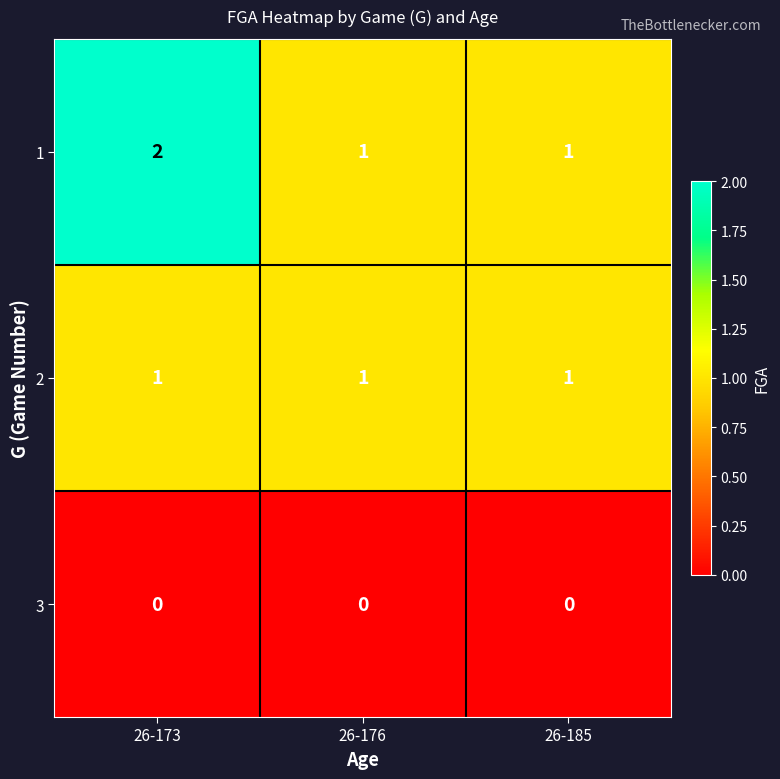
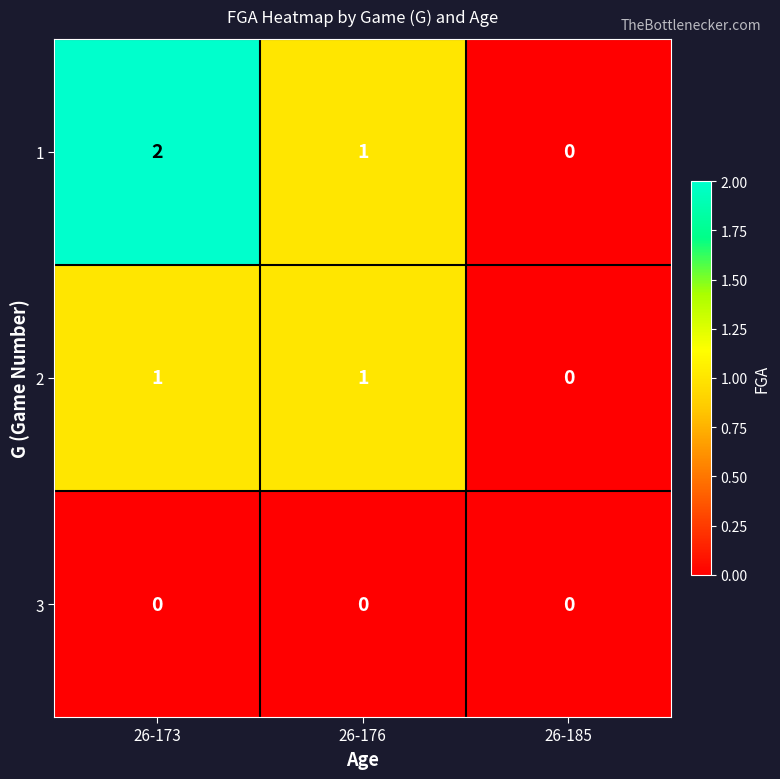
  {
    "1": {
      "26-173": 2,
      "26-176": 1,
-     "26-185": 1
+     "26-185": 0
    },
    "2": {
      "26-173": 1,
      "26-176": 1,
-     "26-185": 1
+     "26-185": 0
    },
    "3": {
      "26-173": 0,
      "26-176": 0,
      "26-185": 0
    }
  }
